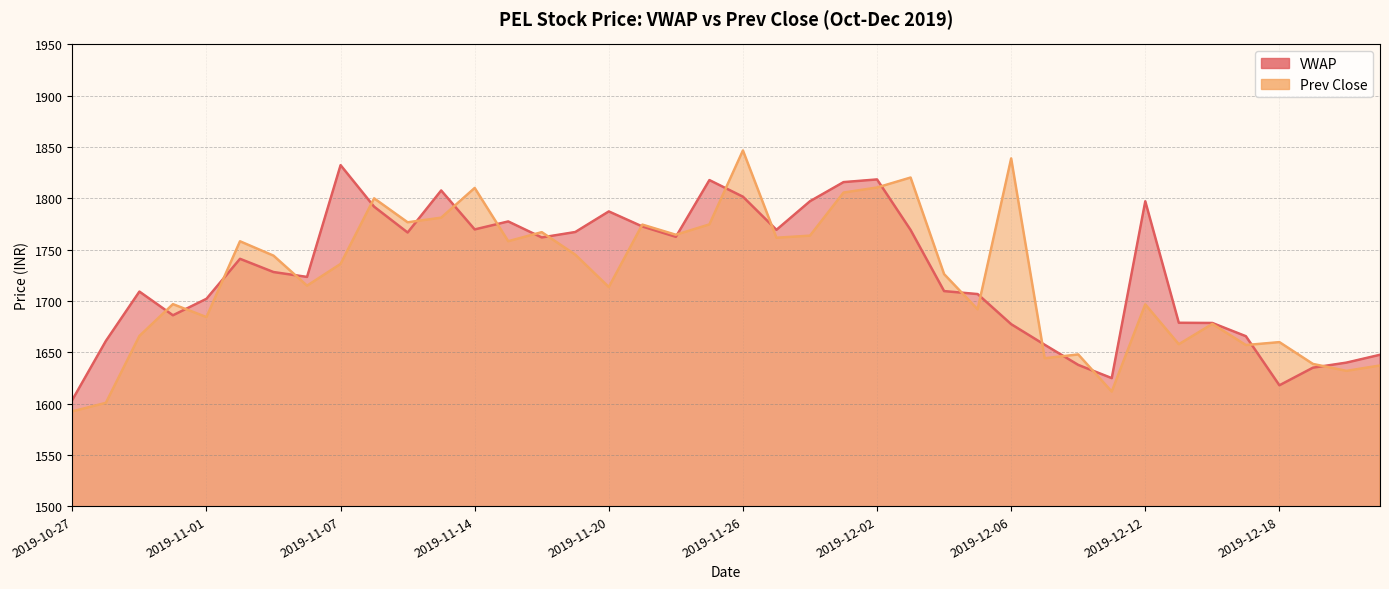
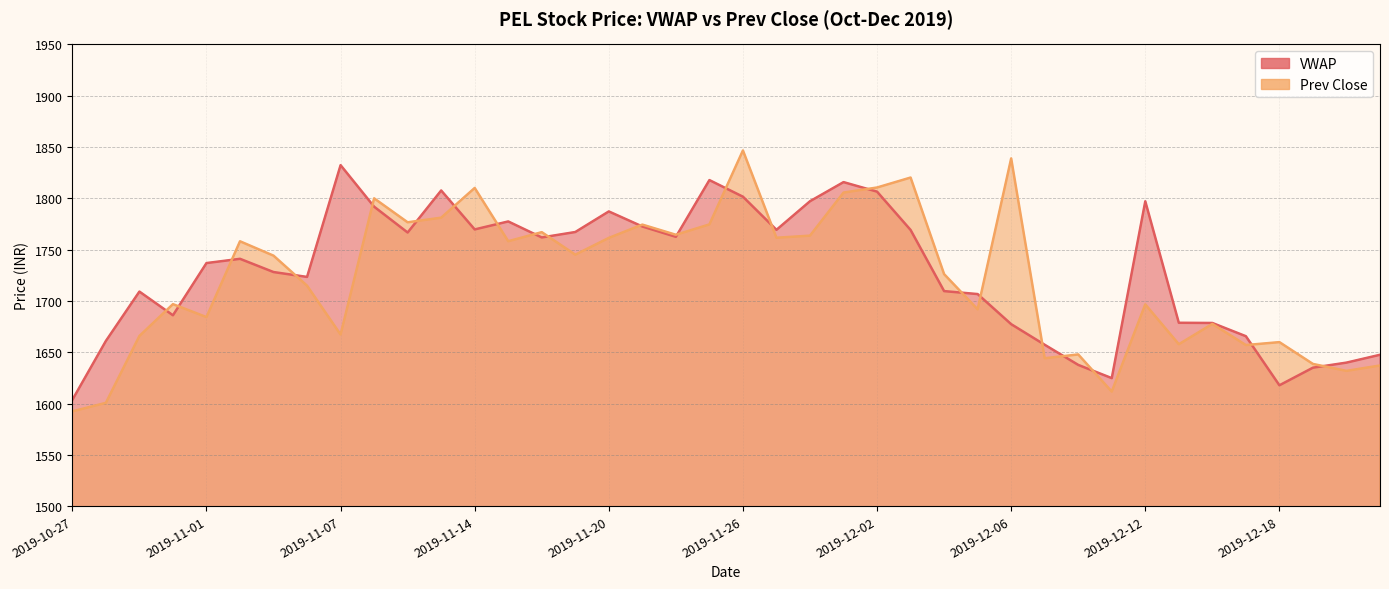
  {
    "VWAP": {
      "2019-10-27": 1604,
-     "2019-11-01": 1702,
+     "2019-11-01": 1737,
      "2019-11-07": 1832,
      "2019-11-14": 1770,
      "2019-11-20": 1787,
      "2019-11-26": 1801,
-     "2019-12-02": 1818,
+     "2019-12-02": 1806,
      "2019-12-06": 1677,
      "2019-12-12": 1797,
      "2019-12-18": 1618
    },
    "Prev Close": {
      "2019-10-27": 1592,
      "2019-11-01": 1684,
-     "2019-11-07": 1736,
+     "2019-11-07": 1667,
      "2019-11-14": 1810,
-     "2019-11-20": 1713,
+     "2019-11-20": 1761,
      "2019-11-26": 1847,
      "2019-12-02": 1810,
      "2019-12-06": 1839,
      "2019-12-12": 1697,
      "2019-12-18": 1660
    }
  }
